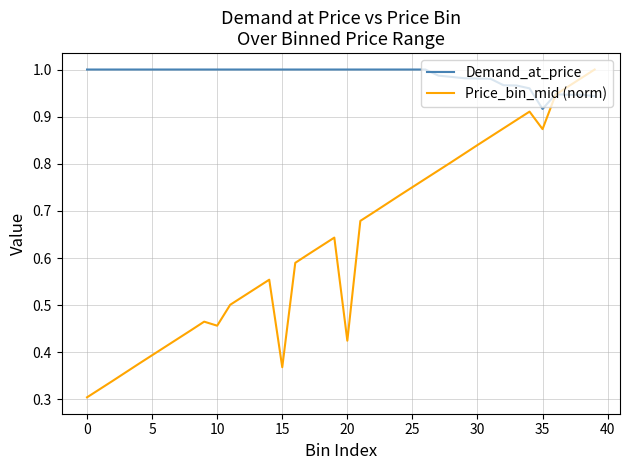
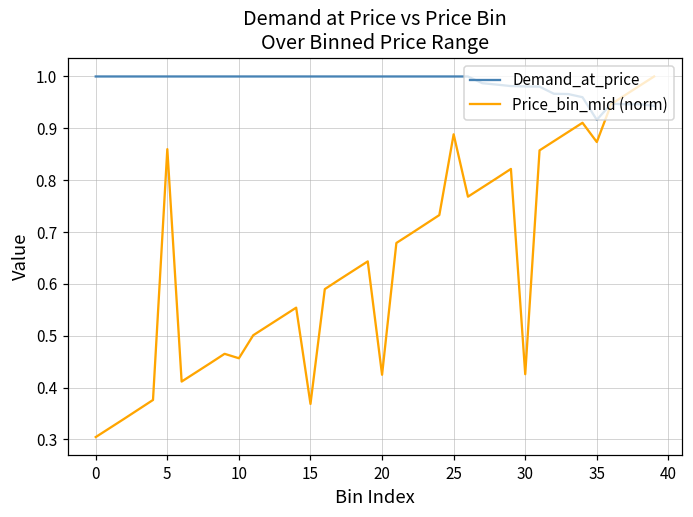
  {
    "Demand_at_price": {
      "0": 1.00,
      "5": 1.00,
      "10": 1.00,
      "15": 1.00,
      "20": 1.00,
      "25": 1.00,
      "35": 0.92
    },
    "Price_bin_mid (norm)": {
      "0": 0.30,
-     "5": 0.39,
+     "5": 0.86,
      "10": 0.46,
      "15": 0.37,
      "20": 0.42,
-     "25": 0.75,
-     "30": 0.84,
+     "25": 0.89,
+     "30": 0.43,
      "35": 0.87
    }
  }
